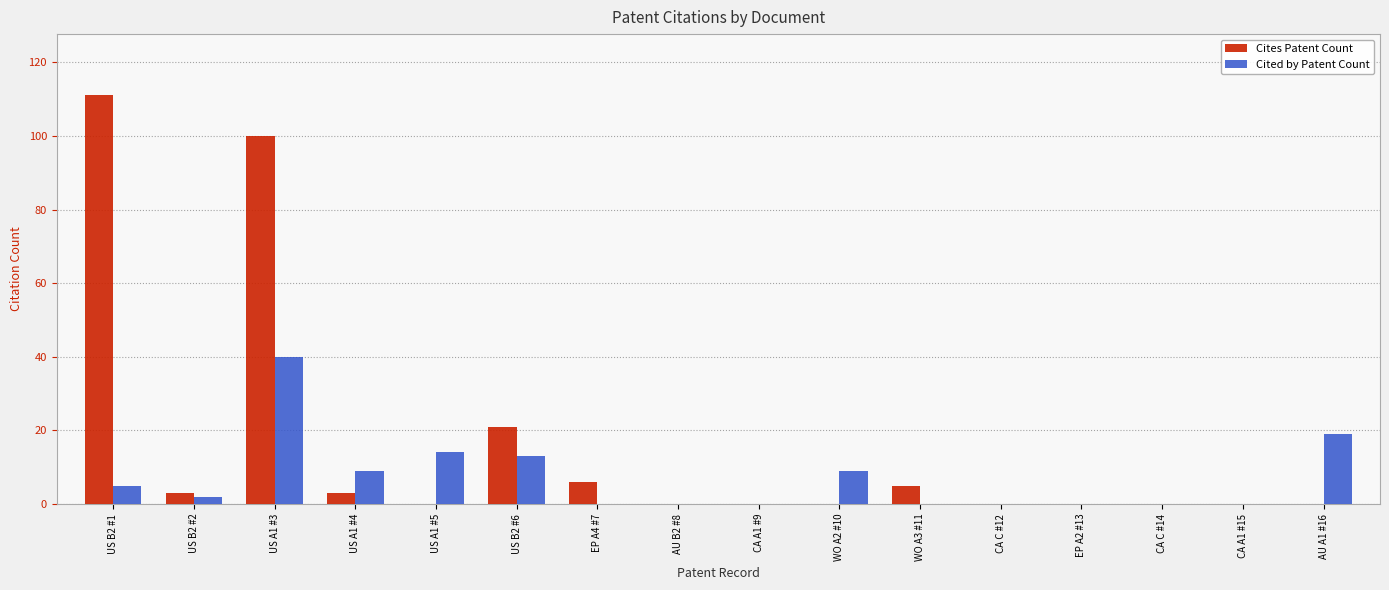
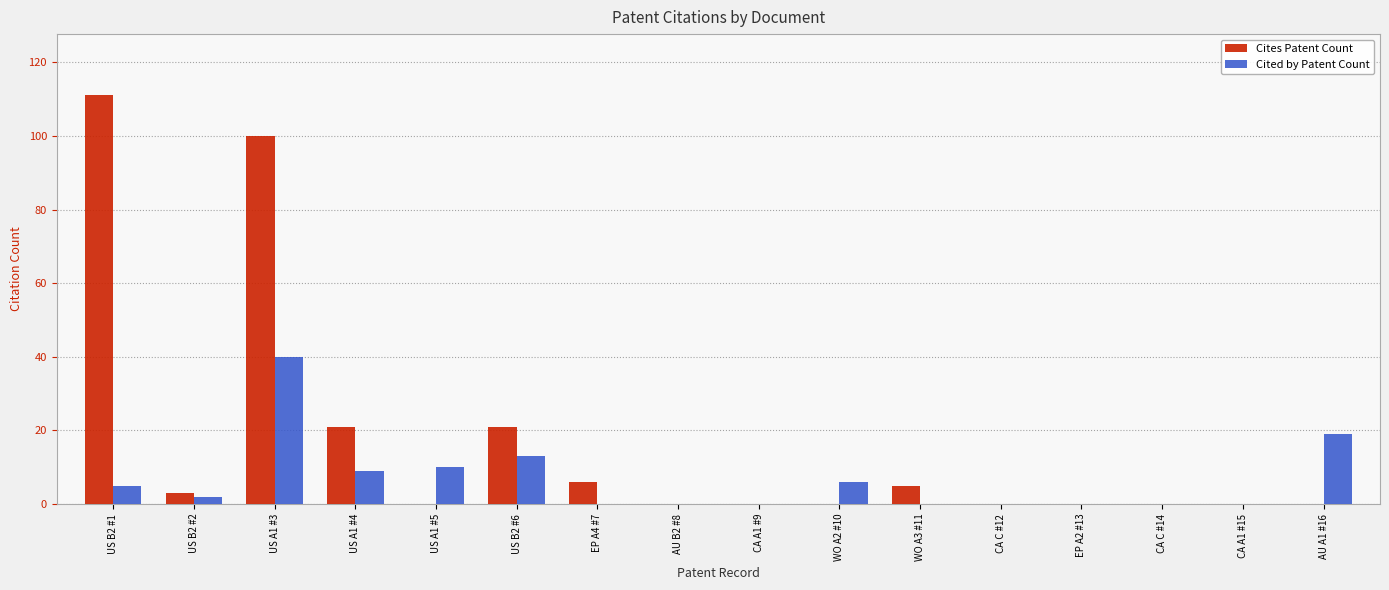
  {
    "Cites Patent Count": {
      "US B2 #1": 111,
      "US B2 #2": 3,
      "US A1 #3": 100,
-     "US A1 #4": 3,
+     "US A1 #4": 21,
      "US A1 #5": 0,
      "US B2 #6": 21,
      "EP A4 #7": 6,
      "AU B2 #8": 0,
      "CA A1 #9": 0,
      "WO A2 #10": 0,
      "WO A3 #11": 5,
      "CA C #12": 0,
      "EP A2 #13": 0,
      "CA C #14": 0,
      "CA A1 #15": 0,
      "AU A1 #16": 0
    },
    "Cited by Patent Count": {
      "US B2 #1": 5,
      "US B2 #2": 2,
      "US A1 #3": 40,
      "US A1 #4": 9,
-     "US A1 #5": 14,
+     "US A1 #5": 10,
      "US B2 #6": 13,
      "EP A4 #7": 0,
      "AU B2 #8": 0,
      "CA A1 #9": 0,
-     "WO A2 #10": 9,
+     "WO A2 #10": 6,
      "WO A3 #11": 0,
      "CA C #12": 0,
      "EP A2 #13": 0,
      "CA C #14": 0,
      "CA A1 #15": 0,
      "AU A1 #16": 19
    }
  }
